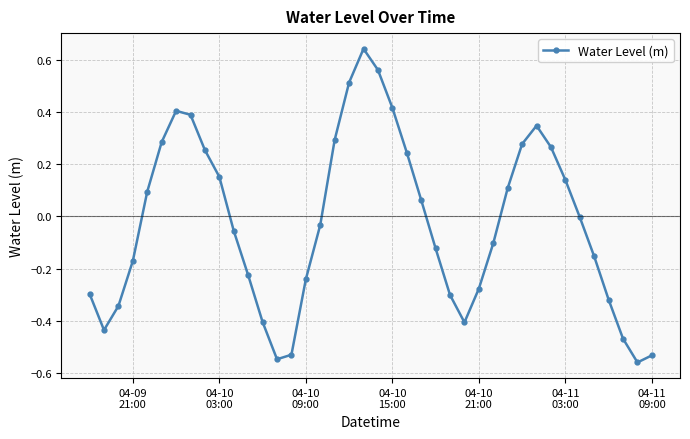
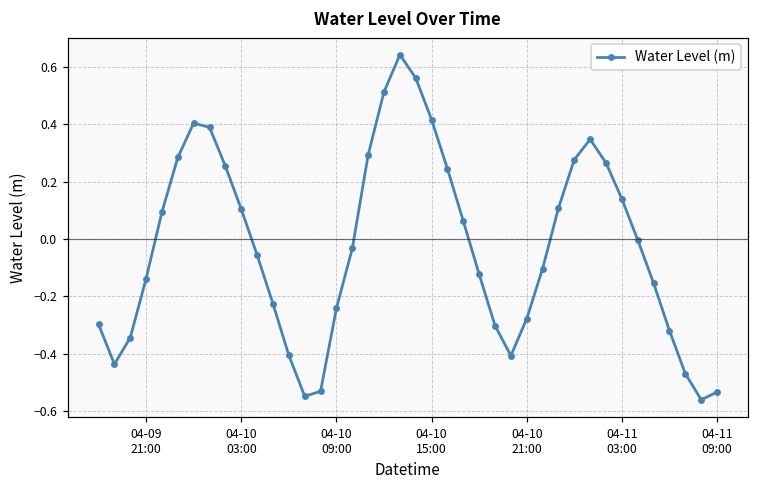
  {
-   "04-09 21:00": -0.17,
-   "04-10 03:00": 0.15,
+   "04-09 21:00": -0.14,
+   "04-10 03:00": 0.10,
    "04-10 09:00": -0.24,
    "04-10 15:00": 0.42,
    "04-10 21:00": -0.28,
    "04-11 03:00": 0.14,
    "04-11 09:00": -0.53
  }
